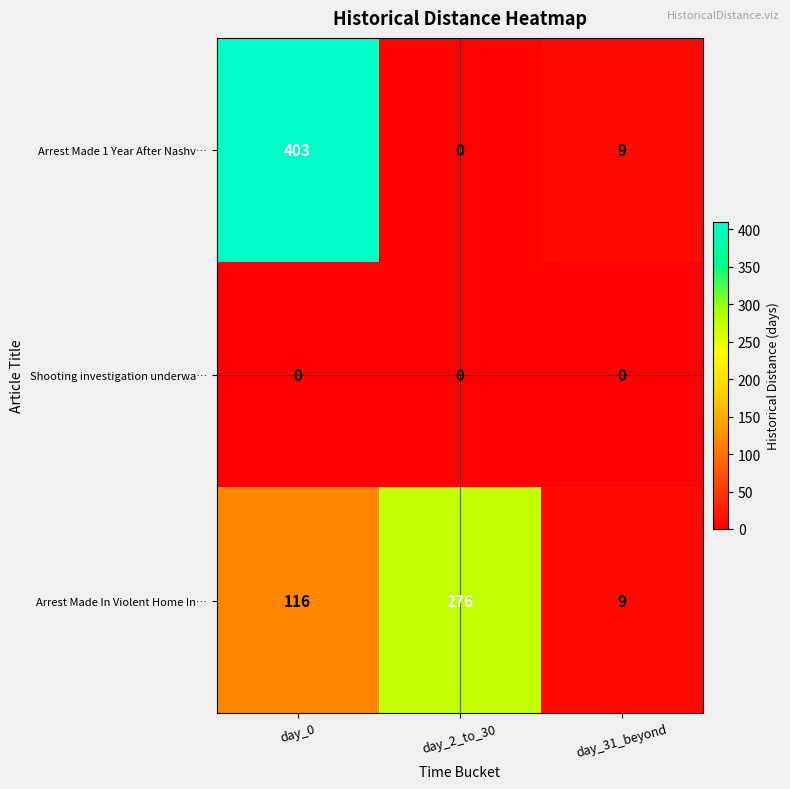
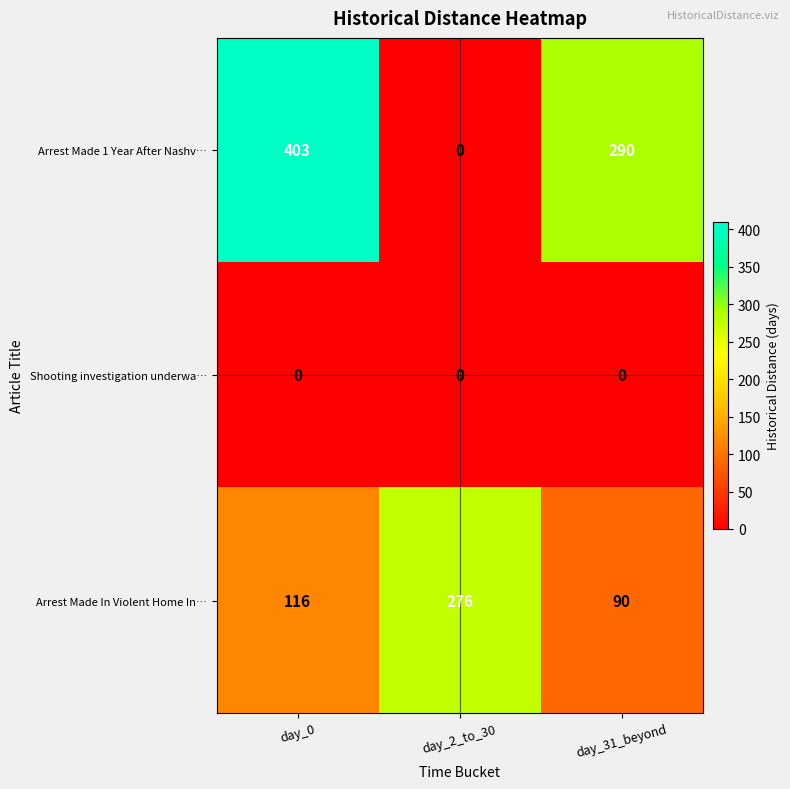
  {
    "Arrest Made 1 Year After Nashv…": {
      "day_0": 403,
      "day_2_to_30": 0,
-     "day_31_beyond": 9
+     "day_31_beyond": 290
    },
    "Shooting investigation underwa…": {
      "day_0": 0,
      "day_2_to_30": 0,
      "day_31_beyond": 0
    },
    "Arrest Made In Violent Home In…": {
      "day_0": 116,
      "day_2_to_30": 276,
-     "day_31_beyond": 9
+     "day_31_beyond": 90
    }
  }
